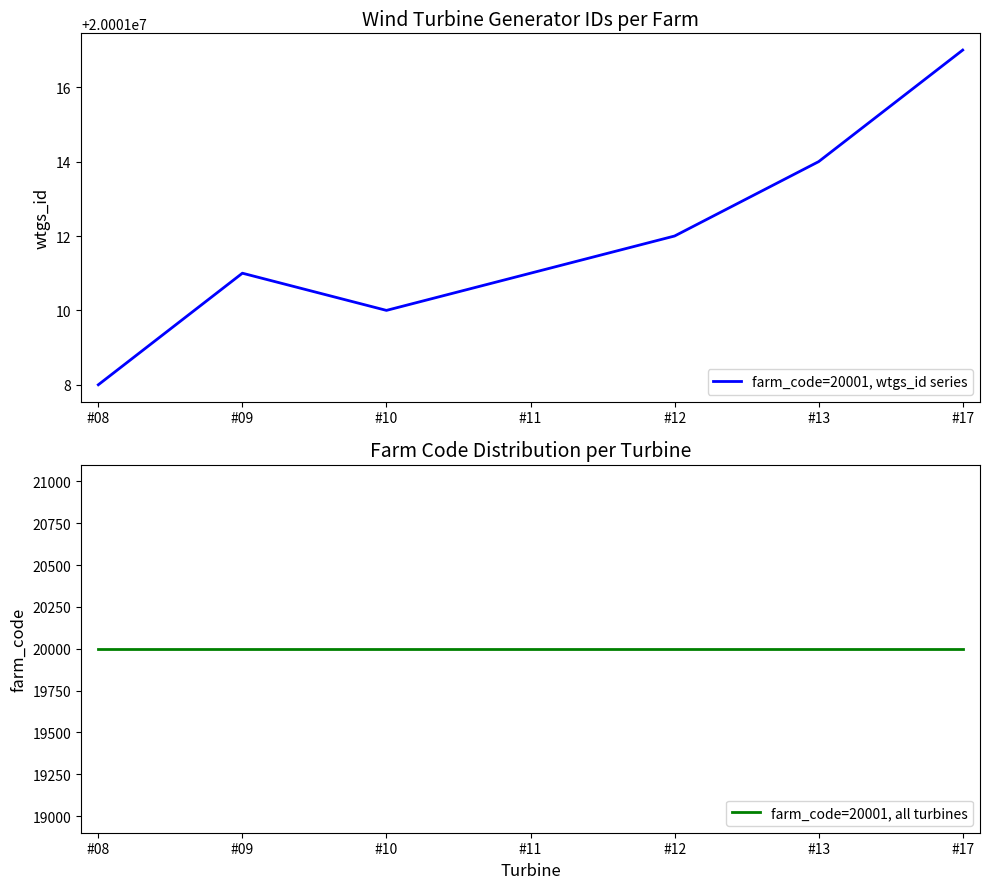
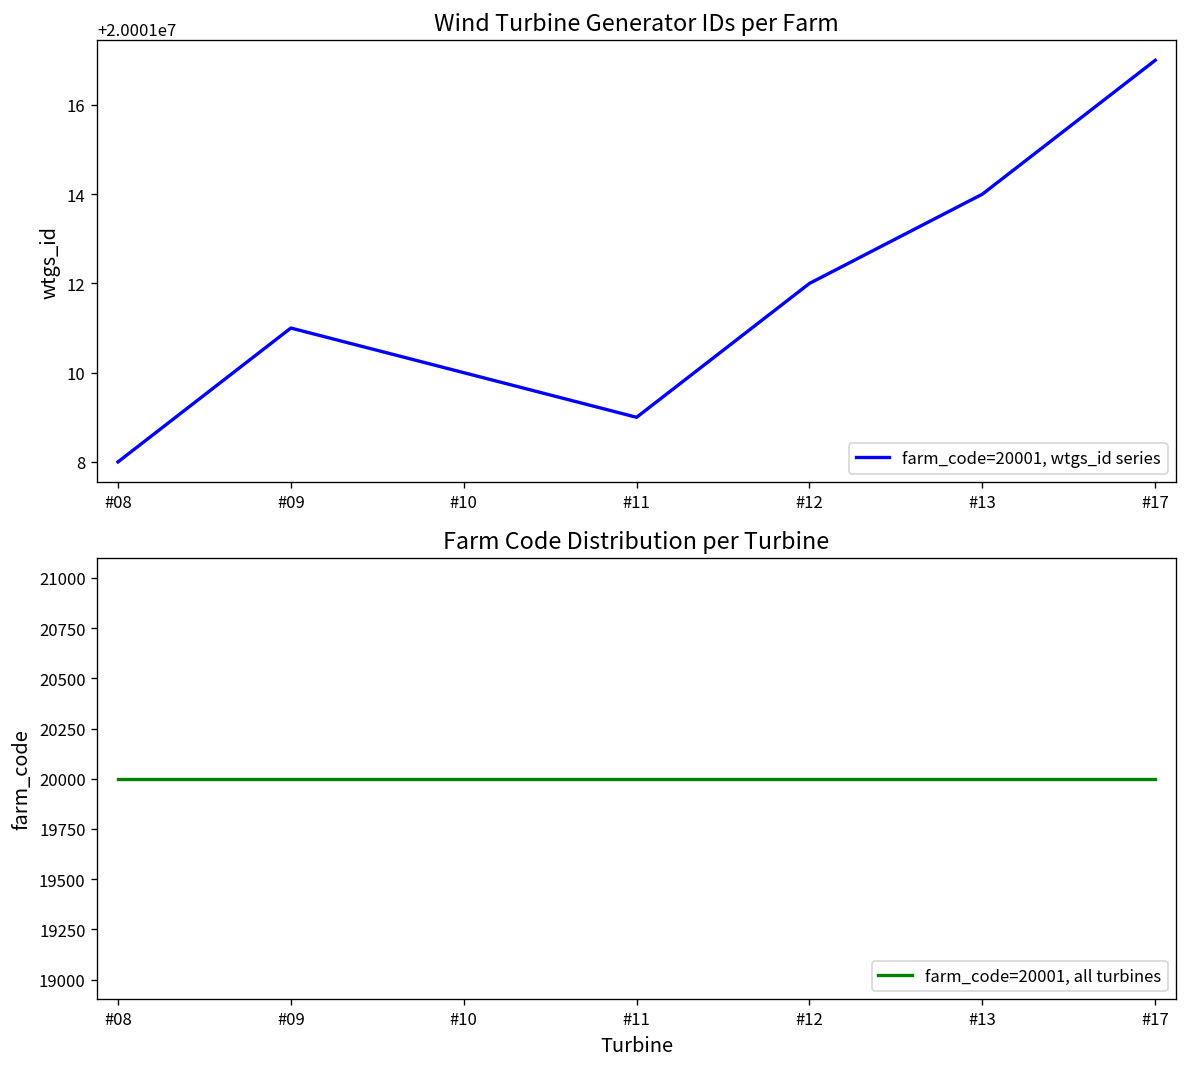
  {
    "Wind Turbine Generator IDs per Farm": {
      "#08": 20001008,
      "#09": 20001011,
      "#10": 20001010,
-     "#11": 20001011,
+     "#11": 20001009,
      "#12": 20001012,
      "#13": 20001014,
      "#17": 20001017
    },
    "Farm Code Distribution per Turbine": {
      "#08": 20000,
      "#09": 20000,
      "#10": 20000,
      "#11": 20000,
      "#12": 20000,
      "#13": 20000,
      "#17": 20000
    }
  }
